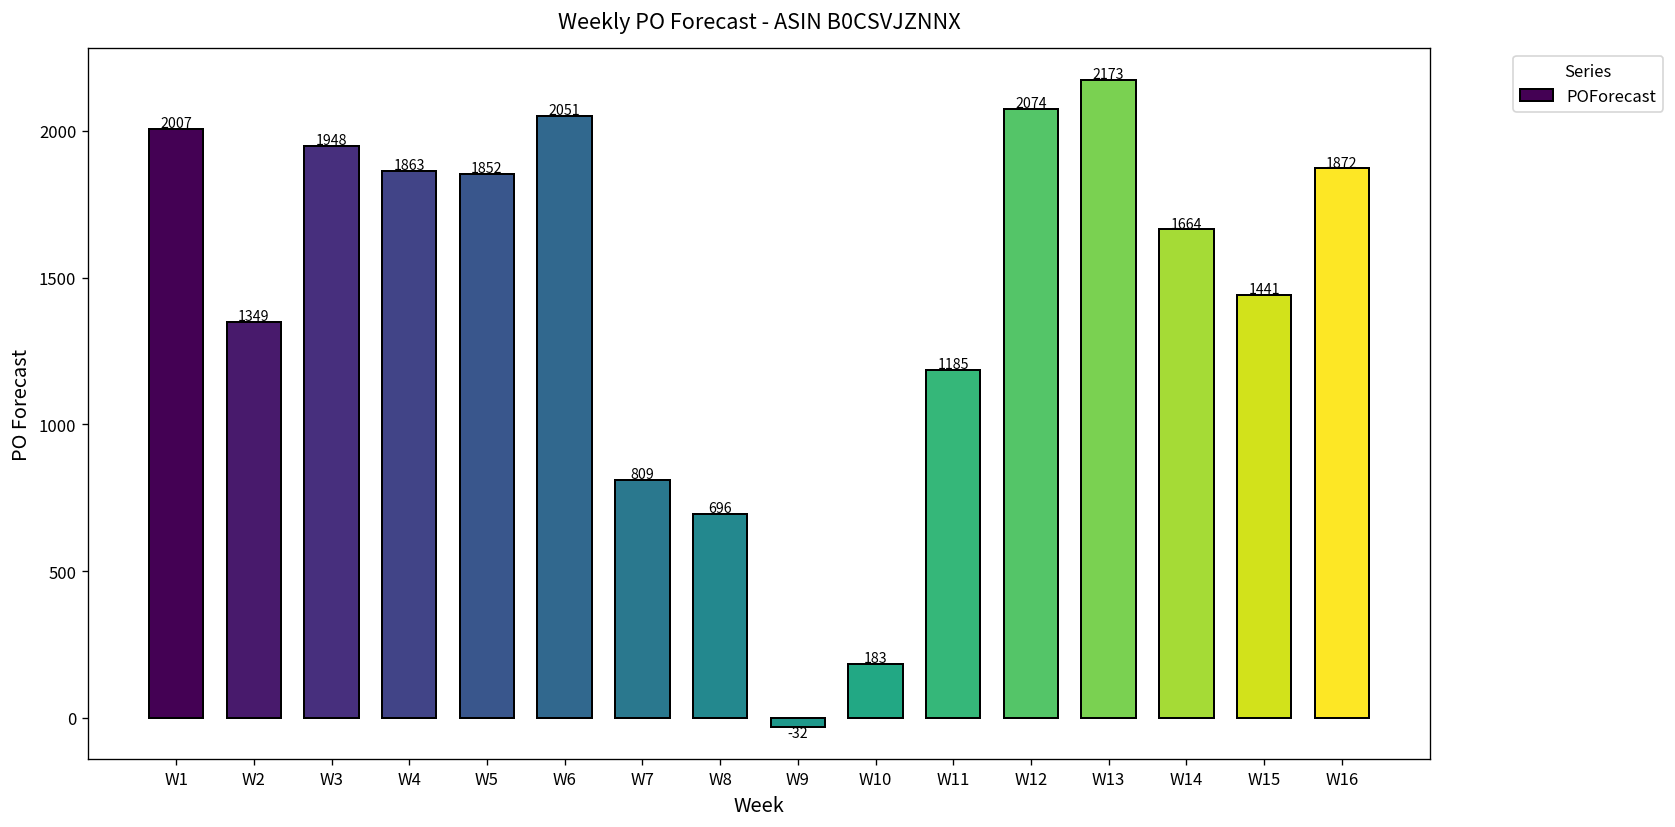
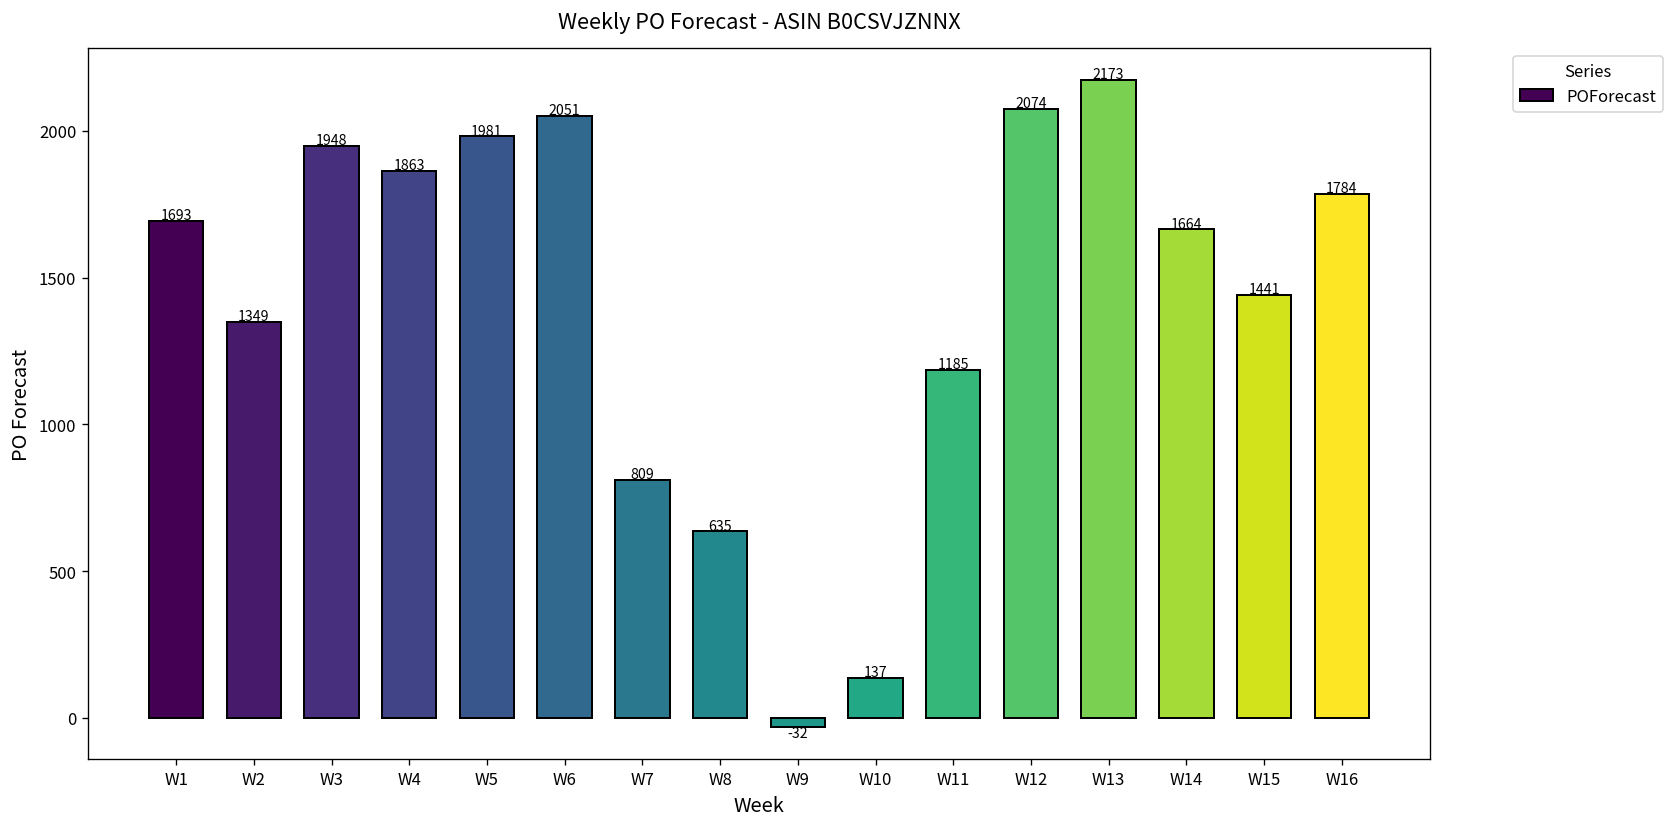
  {
-   "W1": 2007,
+   "W1": 1693,
    "W2": 1349,
    "W3": 1948,
    "W4": 1863,
-   "W5": 1852,
+   "W5": 1981,
    "W6": 2051,
    "W7": 809,
-   "W8": 696,
+   "W8": 635,
    "W9": -32,
-   "W10": 183,
+   "W10": 137,
    "W11": 1185,
    "W12": 2074,
    "W13": 2173,
    "W14": 1664,
    "W15": 1441,
-   "W16": 1872
+   "W16": 1784
  }
